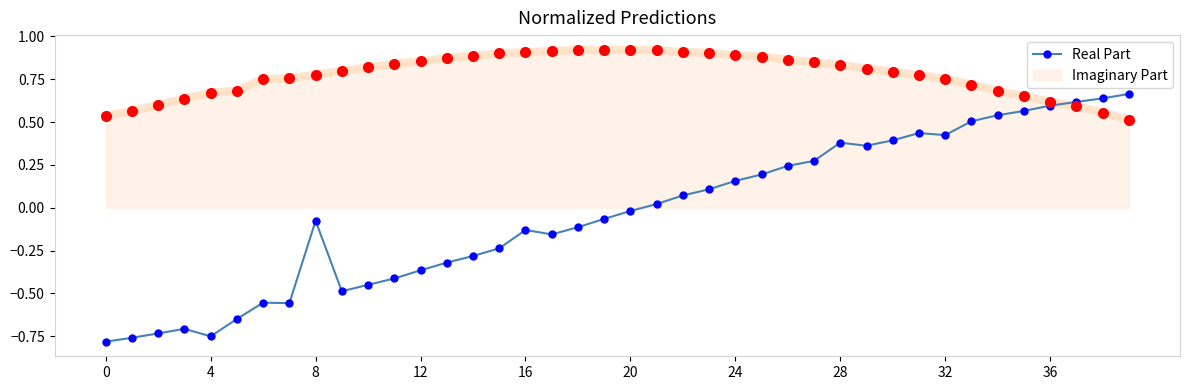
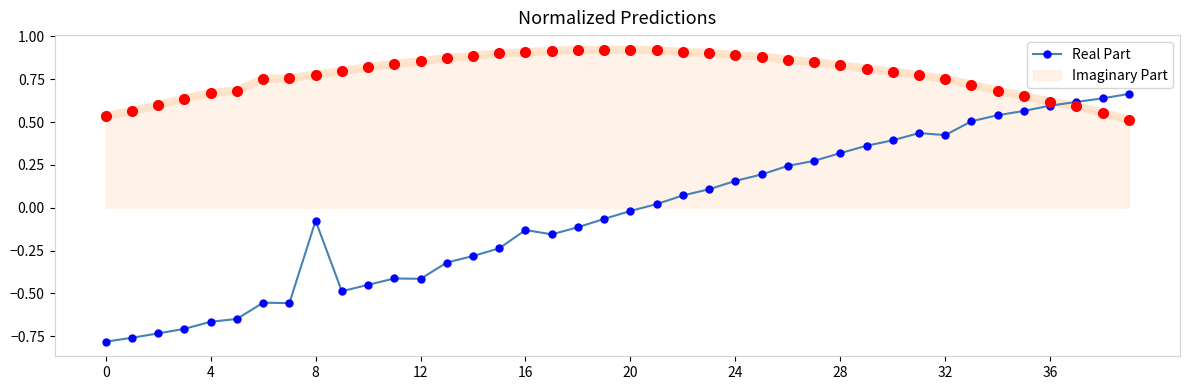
  {
    "Real Part": {
      "0": -0.78,
-     "4": -0.75,
+     "4": -0.67,
      "8": -0.08,
-     "12": -0.37,
+     "12": -0.41,
      "16": -0.13,
      "20": -0.02,
      "24": 0.16,
-     "28": 0.38,
+     "28": 0.32,
      "32": 0.42,
      "36": 0.60
    }
  }
